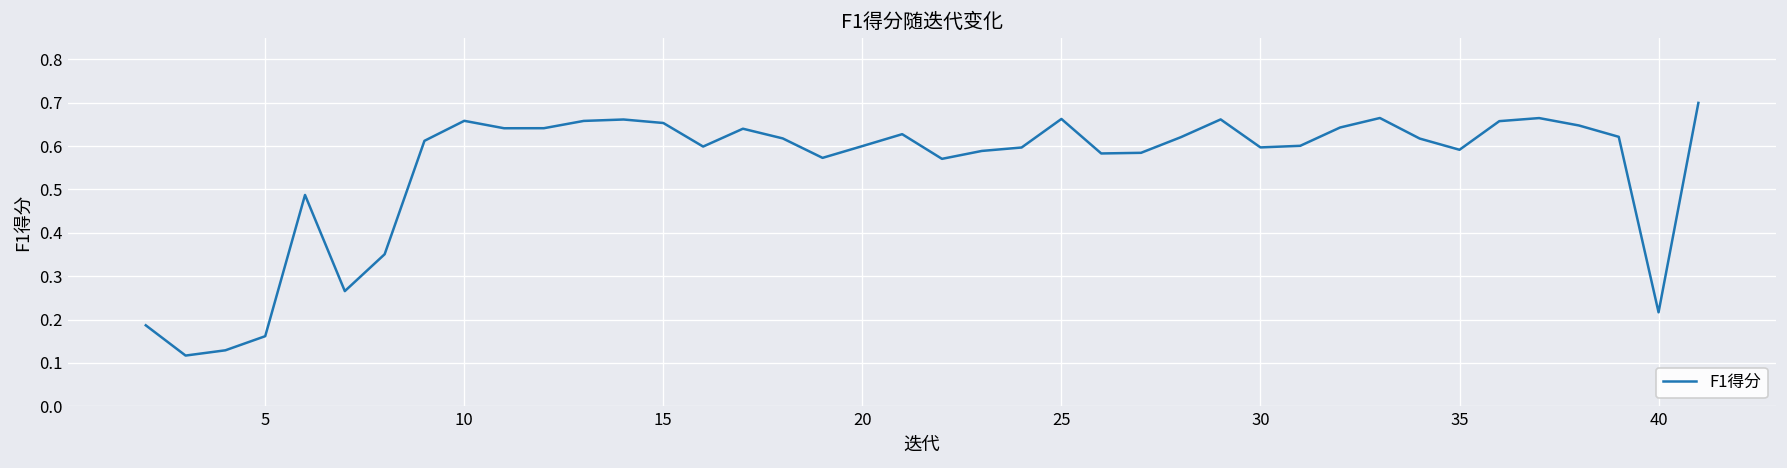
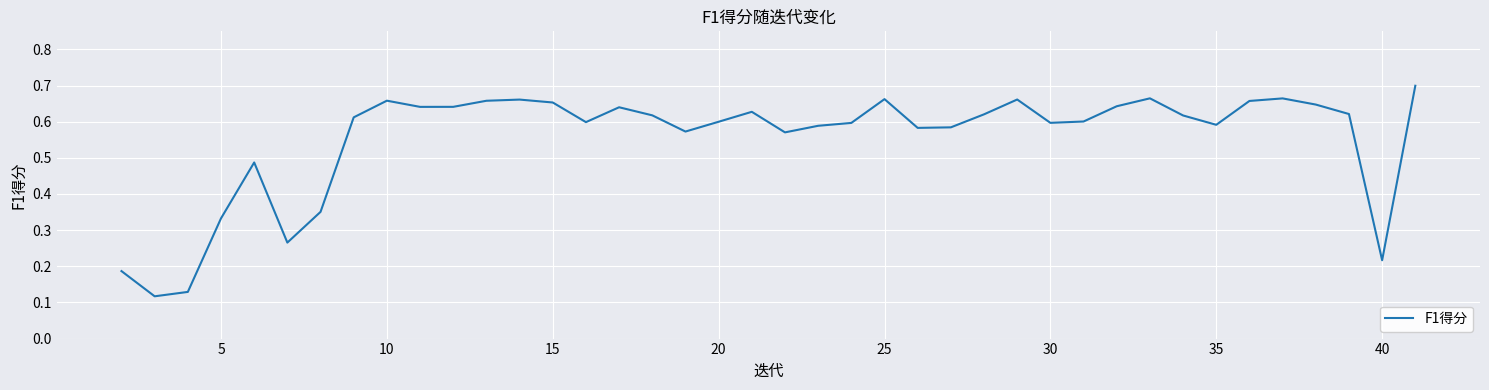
  {
-   "5": 0.16,
+   "5": 0.33,
    "10": 0.66,
    "15": 0.65,
    "20": 0.60,
    "25": 0.66,
    "30": 0.60,
    "35": 0.59,
    "40": 0.22
  }
